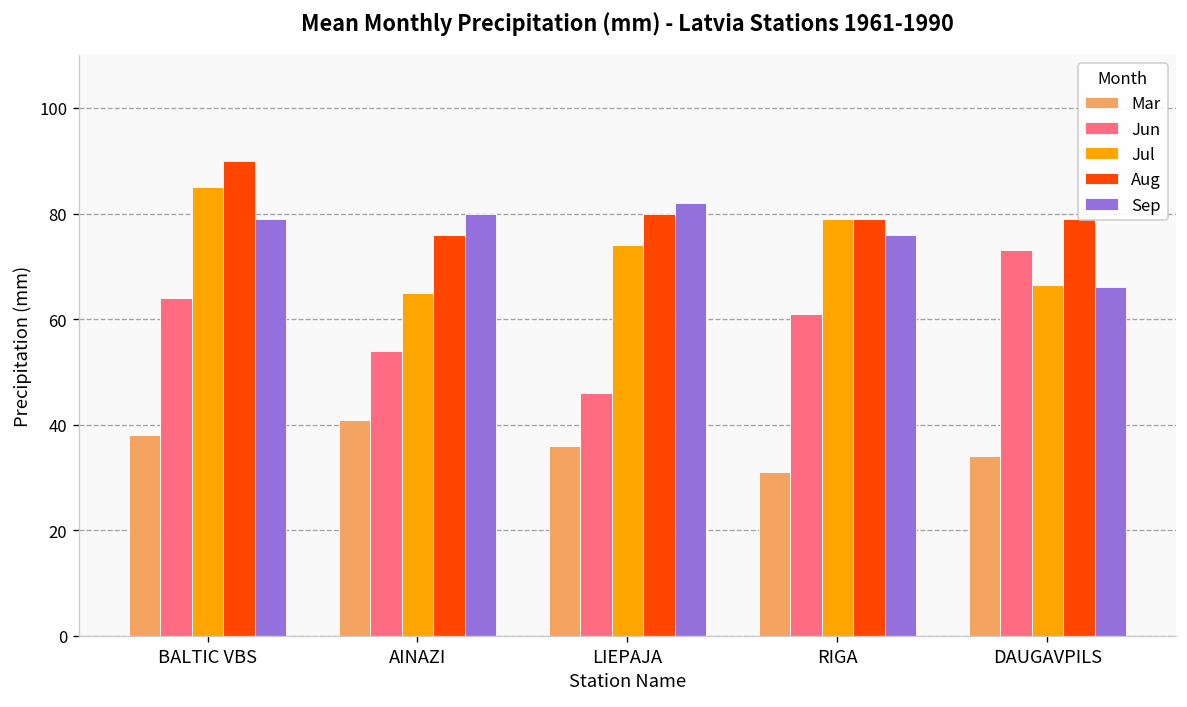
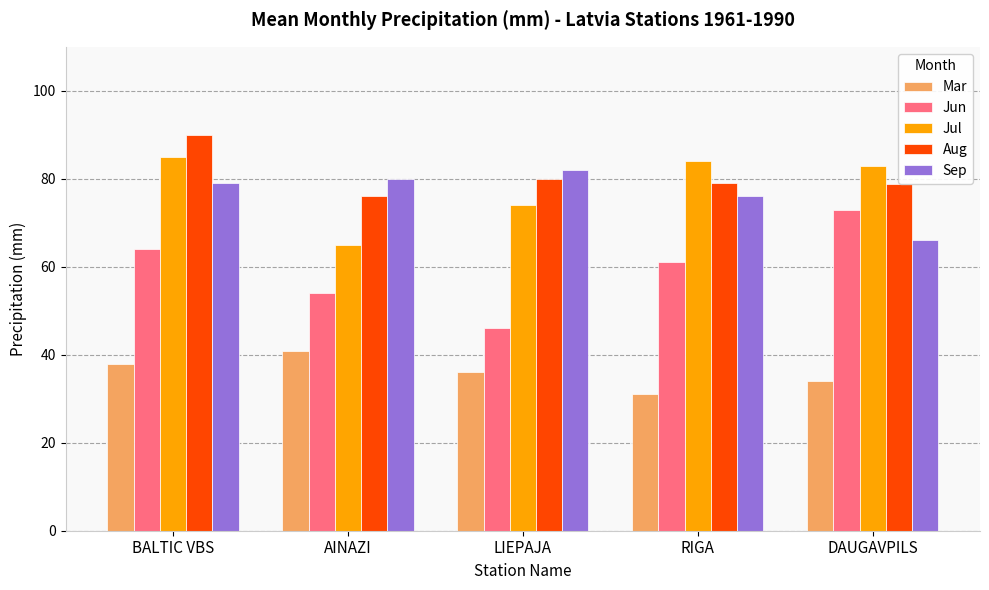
  {
    "Mar": {
      "BALTIC VBS": 38,
      "AINAZI": 41,
      "LIEPAJA": 36,
      "RIGA": 31,
      "DAUGAVPILS": 34
    },
    "Jun": {
      "BALTIC VBS": 64,
      "AINAZI": 54,
      "LIEPAJA": 46,
      "RIGA": 61,
      "DAUGAVPILS": 73
    },
    "Jul": {
      "BALTIC VBS": 85,
      "AINAZI": 65,
      "LIEPAJA": 74,
-     "RIGA": 79,
-     "DAUGAVPILS": 67
+     "RIGA": 84,
+     "DAUGAVPILS": 83
    },
    "Aug": {
      "BALTIC VBS": 90,
      "AINAZI": 76,
      "LIEPAJA": 80,
      "RIGA": 79
    },
    "Sep": {
      "BALTIC VBS": 79,
      "AINAZI": 80,
      "LIEPAJA": 82,
      "RIGA": 76,
      "DAUGAVPILS": 66
    }
  }
